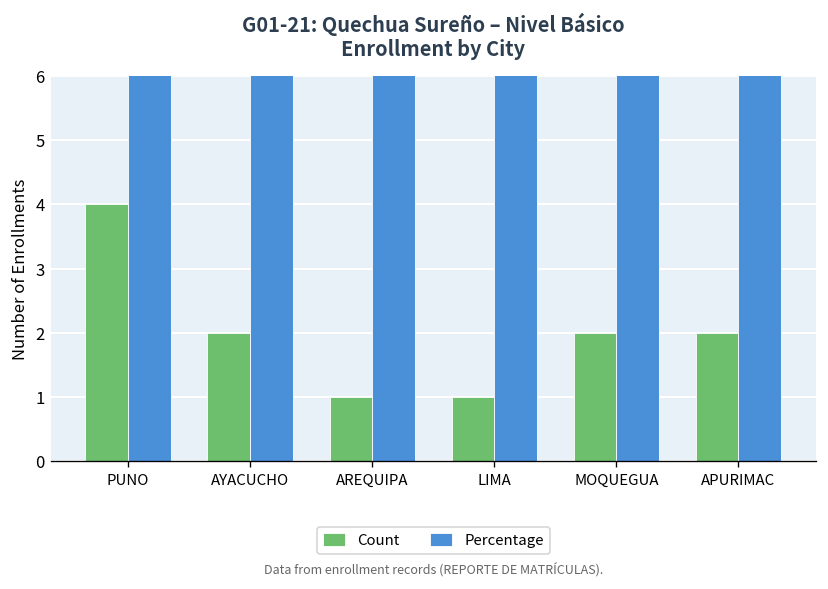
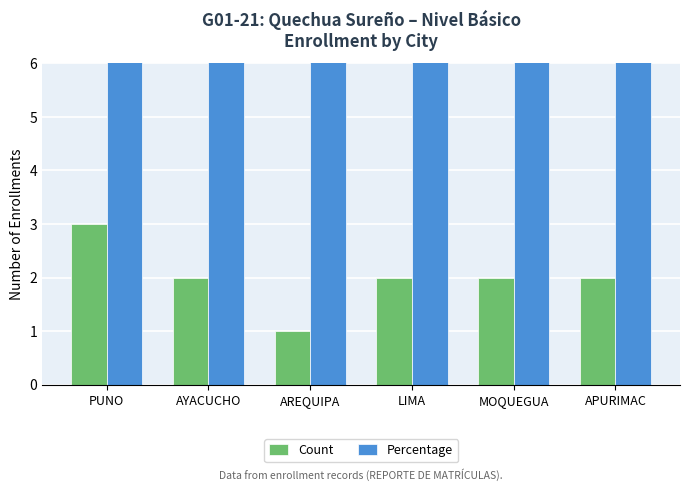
  {
    "Count": {
-     "PUNO": 4,
+     "PUNO": 3,
      "AYACUCHO": 2,
      "AREQUIPA": 1,
-     "LIMA": 1,
+     "LIMA": 2,
      "MOQUEGUA": 2,
      "APURIMAC": 2
    }
  }
